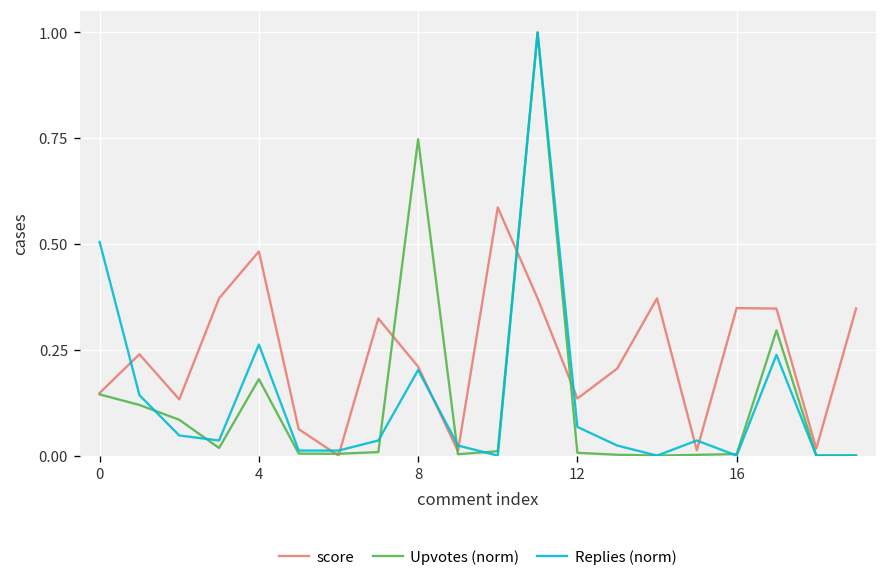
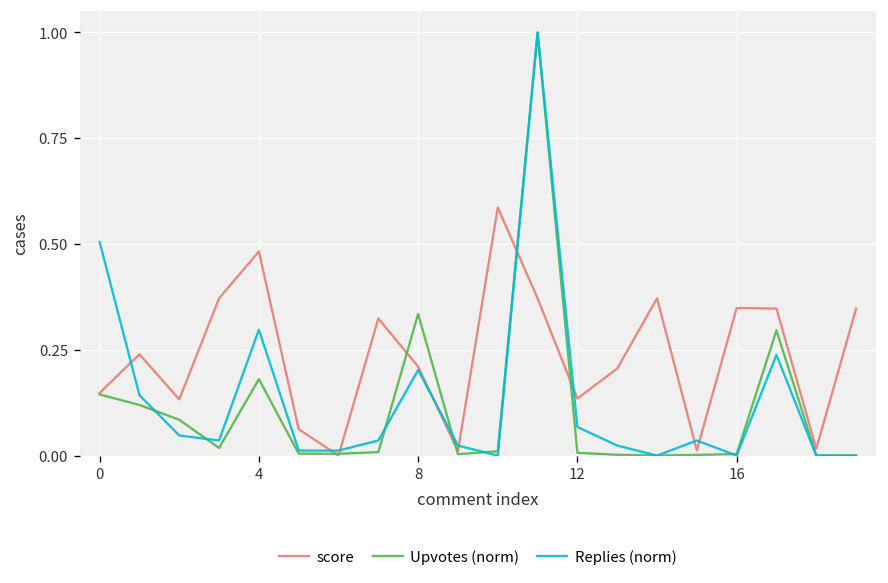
  {
    "score": {
      "4": 0.48,
      "8": 0.21,
      "12": 0.13,
      "16": 0.35
    },
    "Upvotes (norm)": {
      "4": 0.18,
-     "8": 0.75,
+     "8": 0.33,
      "12": 0.01
    },
    "Replies (norm)": {
      "0": 0.51,
-     "4": 0.26,
+     "4": 0.30,
      "8": 0.20,
      "12": 0.07
    }
  }
